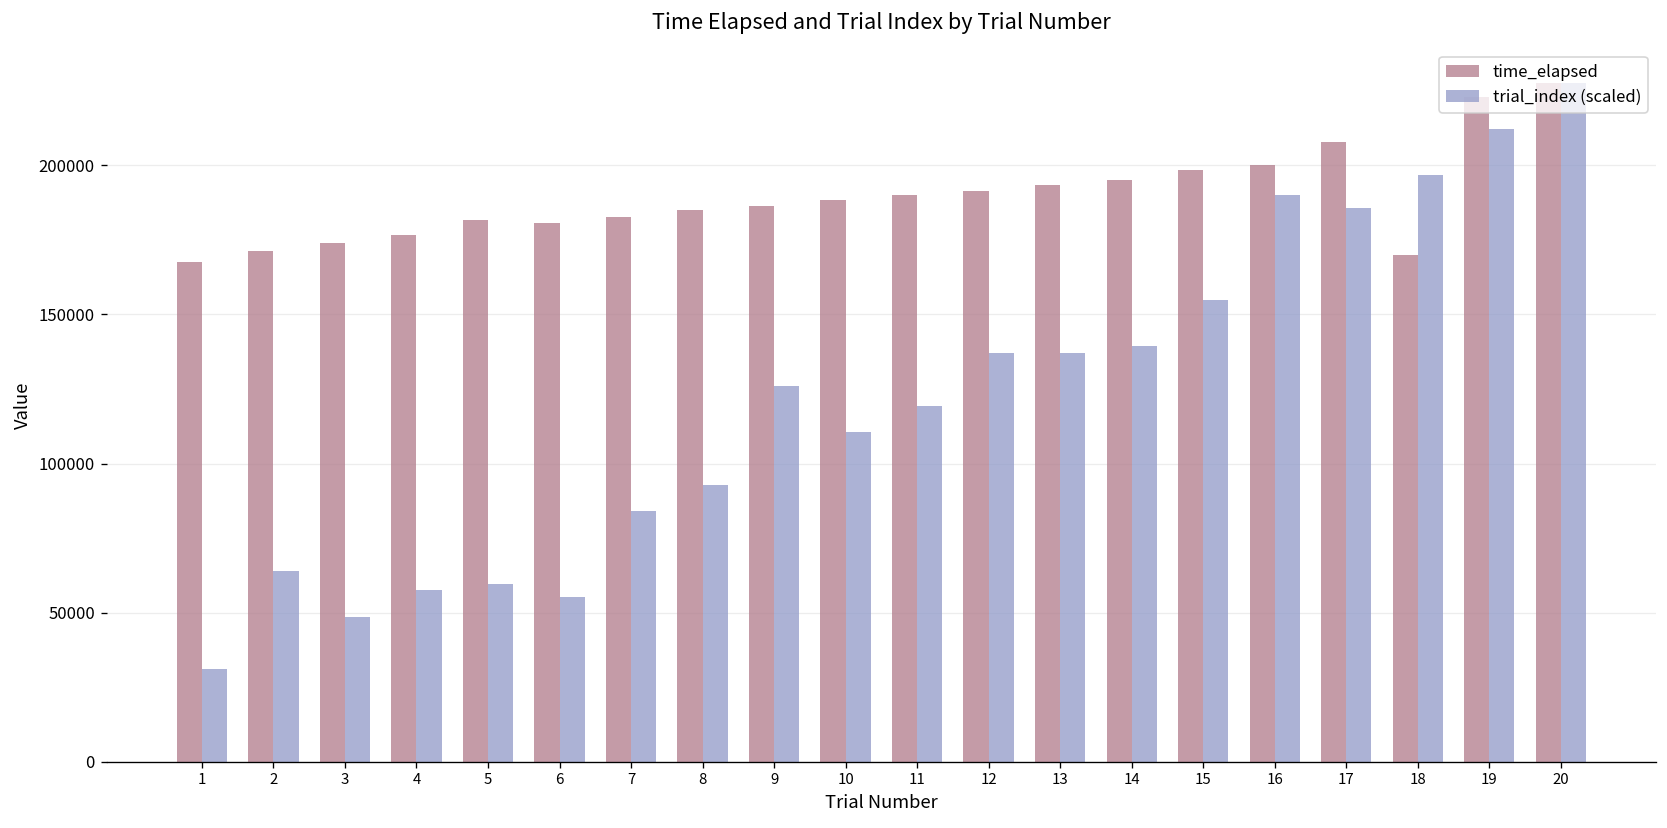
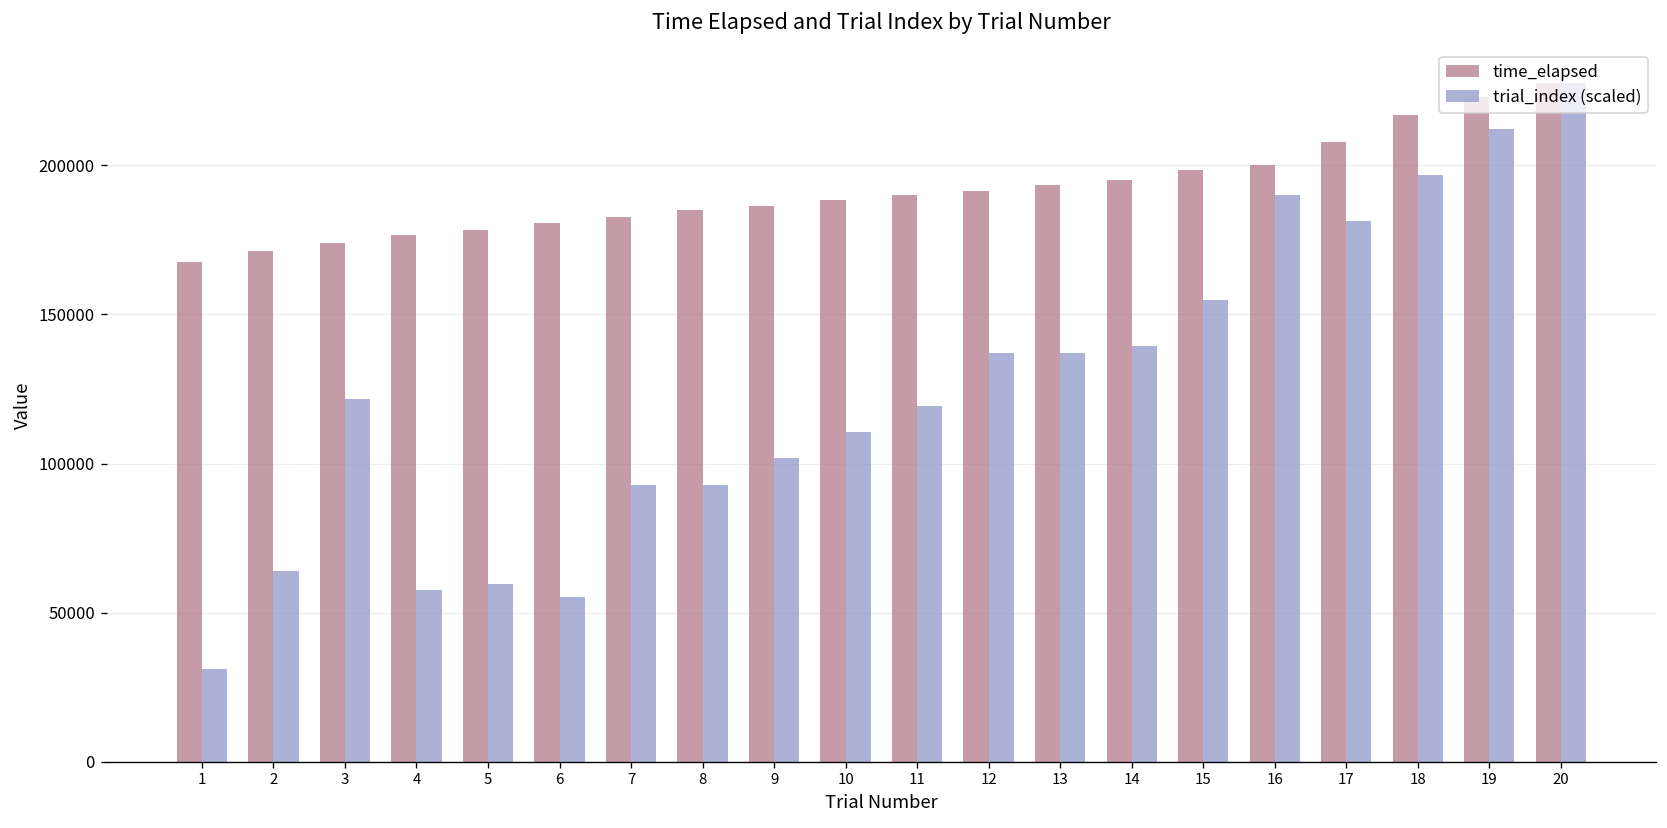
  {
    "time_elapsed": {
      "1": 168000,
      "2": 171000,
      "3": 174000,
      "4": 177000,
-     "5": 182000,
+     "5": 178000,
      "6": 181000,
      "7": 183000,
      "8": 185000,
      "9": 186000,
      "10": 188000,
      "11": 190000,
      "12": 191000,
      "13": 193000,
      "14": 195000,
      "15": 198000,
      "16": 200000,
      "17": 208000,
-     "18": 170000
+     "18": 217000
    },
    "trial_index (scaled)": {
      "1": 31000,
      "2": 64000,
-     "3": 49000,
+     "3": 122000,
      "4": 57000,
      "5": 60000,
      "6": 55000,
-     "7": 84000,
+     "7": 93000,
      "8": 93000,
-     "9": 126000,
+     "9": 102000,
      "10": 111000,
      "11": 119000,
      "12": 137000,
      "13": 137000,
      "14": 139000,
      "15": 155000,
      "16": 190000,
-     "17": 186000,
+     "17": 181000,
      "18": 197000,
      "19": 212000
    }
  }
